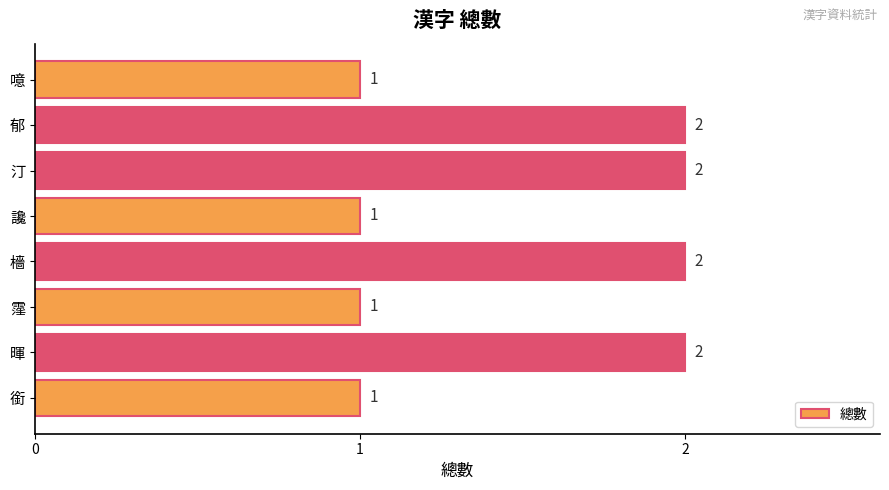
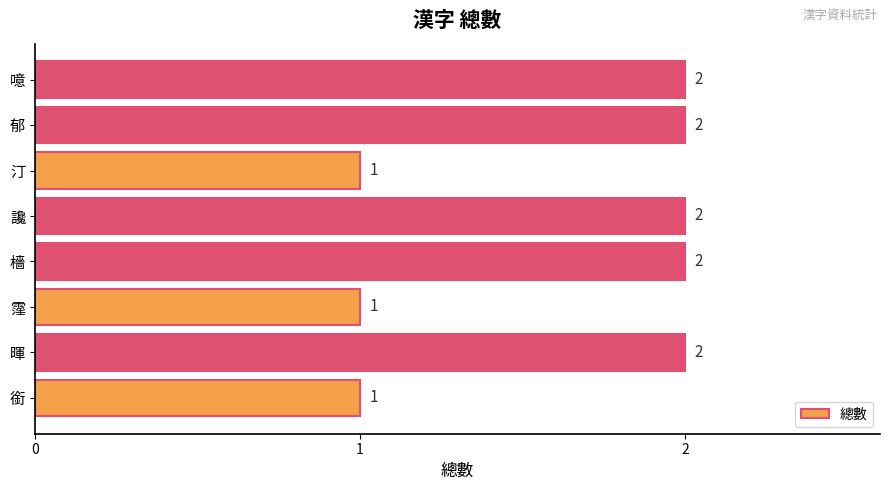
  {
-   "噫": 1,
+   "噫": 2,
    "郁": 2,
-   "汀": 2,
-   "讒": 1,
+   "汀": 1,
+   "讒": 2,
    "檣": 2,
    "霪": 1,
    "暉": 2,
    "銜": 1
  }
